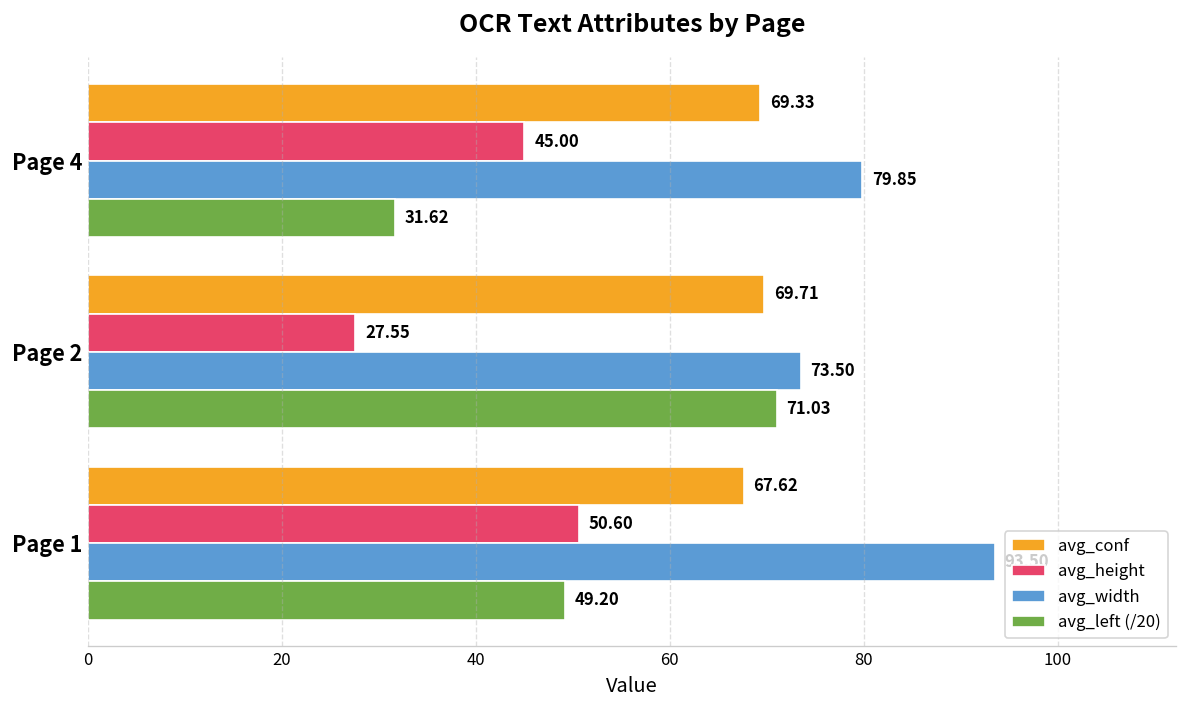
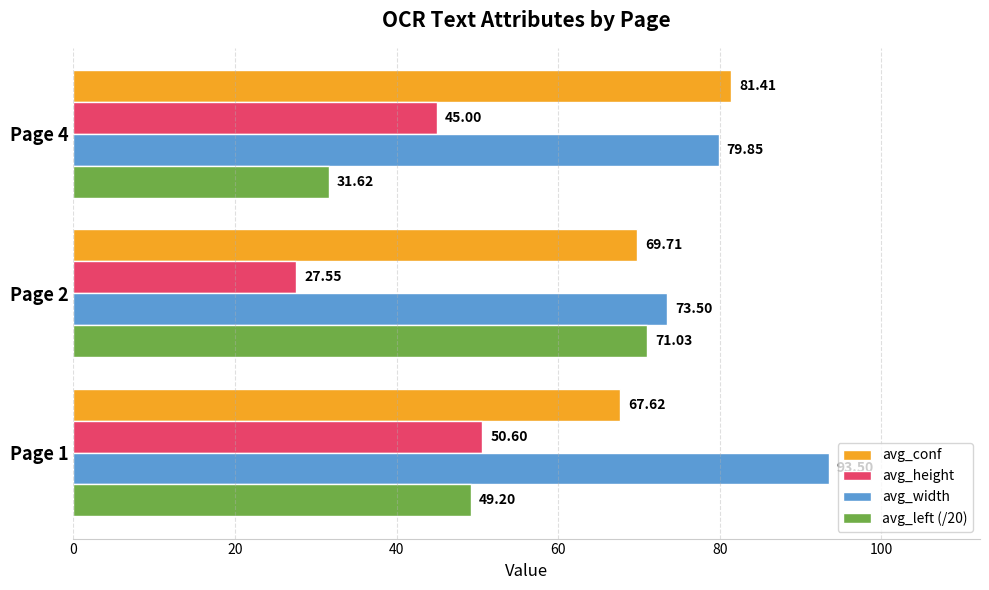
  {
    "avg_conf": {
-     "Page 4": 69.33,
+     "Page 4": 81.41,
      "Page 2": 69.71,
      "Page 1": 67.62
    },
    "avg_height": {
      "Page 4": 45.00,
      "Page 2": 27.55,
      "Page 1": 50.60
    },
    "avg_width": {
      "Page 4": 79.85,
      "Page 2": 73.50
    },
    "avg_left (/20)": {
      "Page 4": 31.62,
      "Page 2": 71.03,
      "Page 1": 49.20
    }
  }
